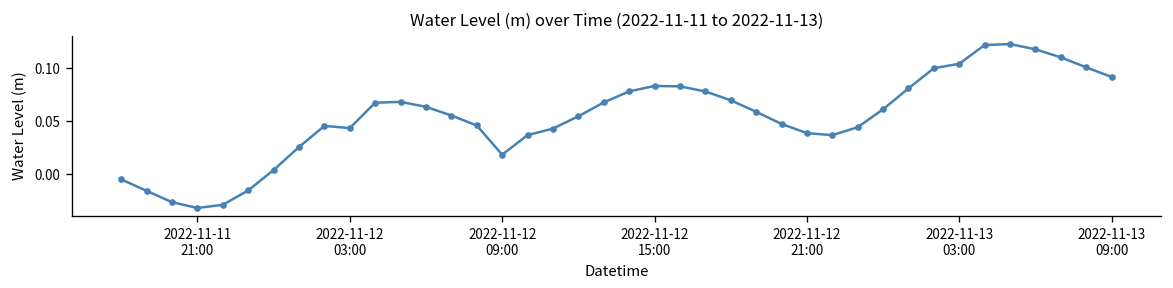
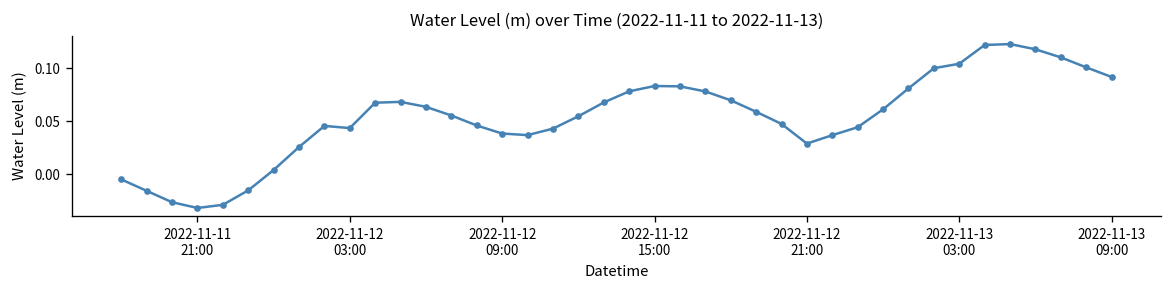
  {
    "2022-11-11 21:00": -0.03,
    "2022-11-12 03:00": 0.04,
-   "2022-11-12 09:00": 0.02,
+   "2022-11-12 09:00": 0.04,
    "2022-11-12 15:00": 0.08,
-   "2022-11-12 21:00": 0.04,
+   "2022-11-12 21:00": 0.03,
    "2022-11-13 03:00": 0.10,
    "2022-11-13 09:00": 0.09
  }
